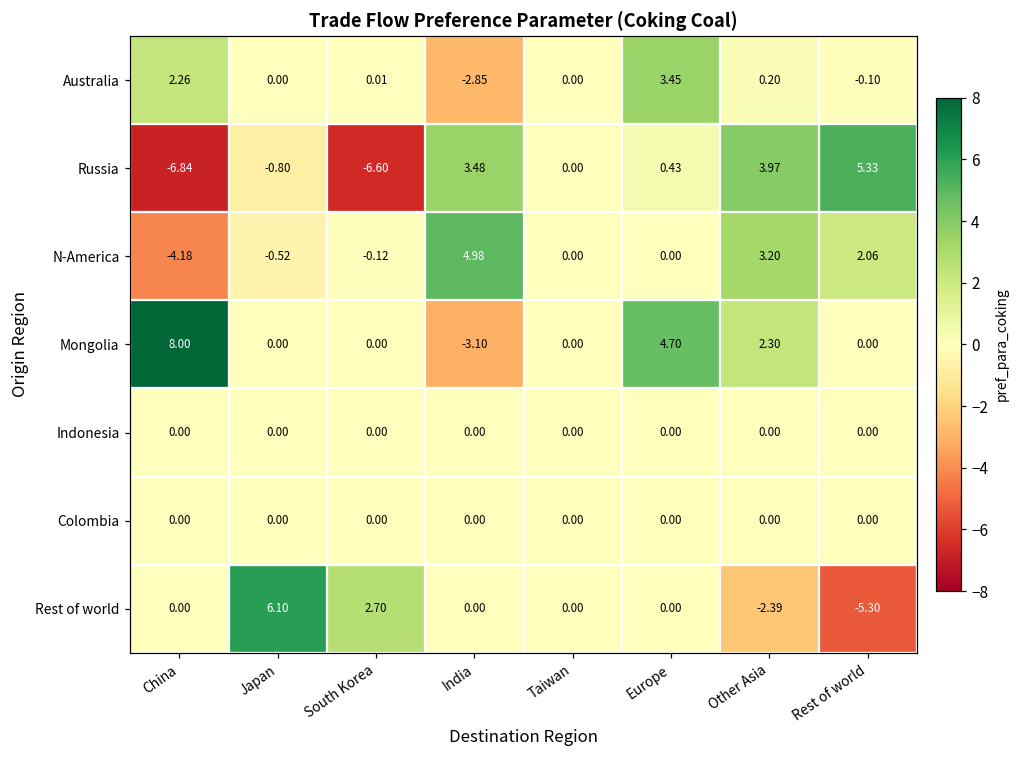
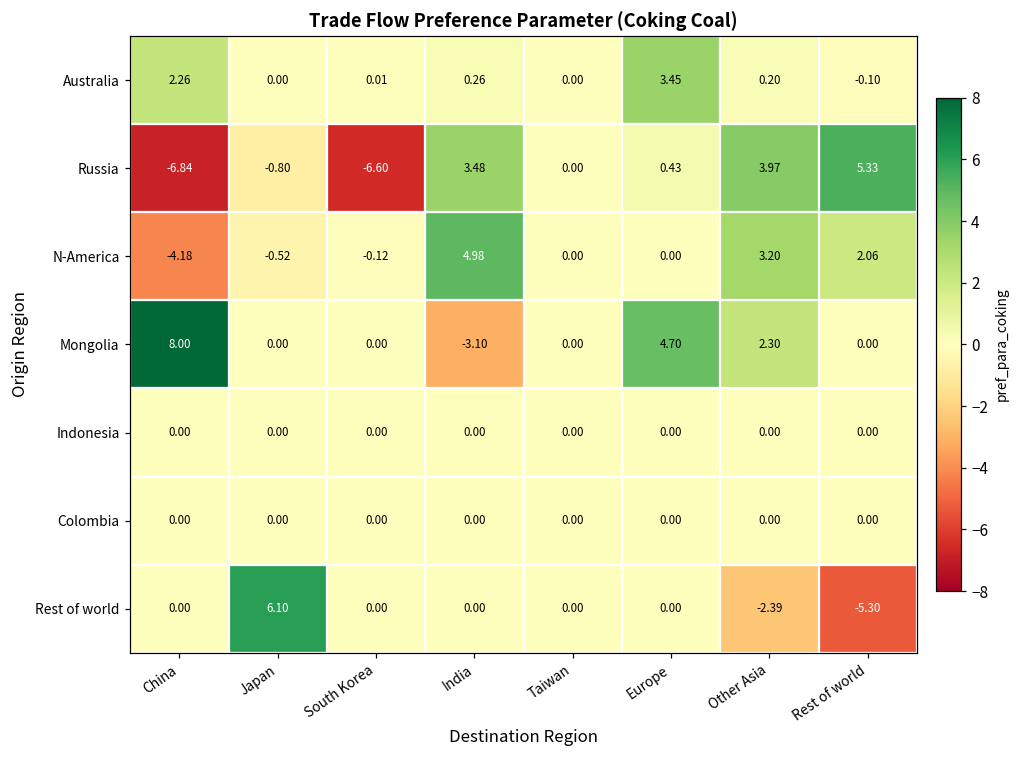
  {
    "Australia": {
      "China": 2.26,
      "Japan": 0.00,
      "South Korea": 0.01,
-     "India": -2.85,
+     "India": 0.26,
      "Taiwan": 0.00,
      "Europe": 3.45,
      "Other Asia": 0.20,
      "Rest of world": -0.10
    },
    "Russia": {
      "China": -6.84,
      "Japan": -0.80,
      "South Korea": -6.60,
      "India": 3.48,
      "Taiwan": 0.00,
      "Europe": 0.43,
      "Other Asia": 3.97,
      "Rest of world": 5.33
    },
    "N-America": {
      "China": -4.18,
      "Japan": -0.52,
      "South Korea": -0.12,
      "India": 4.98,
      "Taiwan": 0.00,
      "Europe": 0.00,
      "Other Asia": 3.20,
      "Rest of world": 2.06
    },
    "Mongolia": {
      "China": 8.00,
      "Japan": 0.00,
      "South Korea": 0.00,
      "India": -3.10,
      "Taiwan": 0.00,
      "Europe": 4.70,
      "Other Asia": 2.30,
      "Rest of world": 0.00
    },
    "Indonesia": {
      "China": 0.00,
      "Japan": 0.00,
      "South Korea": 0.00,
      "India": 0.00,
      "Taiwan": 0.00,
      "Europe": 0.00,
      "Other Asia": 0.00,
      "Rest of world": 0.00
    },
    "Colombia": {
      "China": 0.00,
      "Japan": 0.00,
      "South Korea": 0.00,
      "India": 0.00,
      "Taiwan": 0.00,
      "Europe": 0.00,
      "Other Asia": 0.00,
      "Rest of world": 0.00
    },
    "Rest of world": {
      "China": 0.00,
      "Japan": 6.10,
-     "South Korea": 2.70,
+     "South Korea": 0.00,
      "India": 0.00,
      "Taiwan": 0.00,
      "Europe": 0.00,
      "Other Asia": -2.39,
      "Rest of world": -5.30
    }
  }
